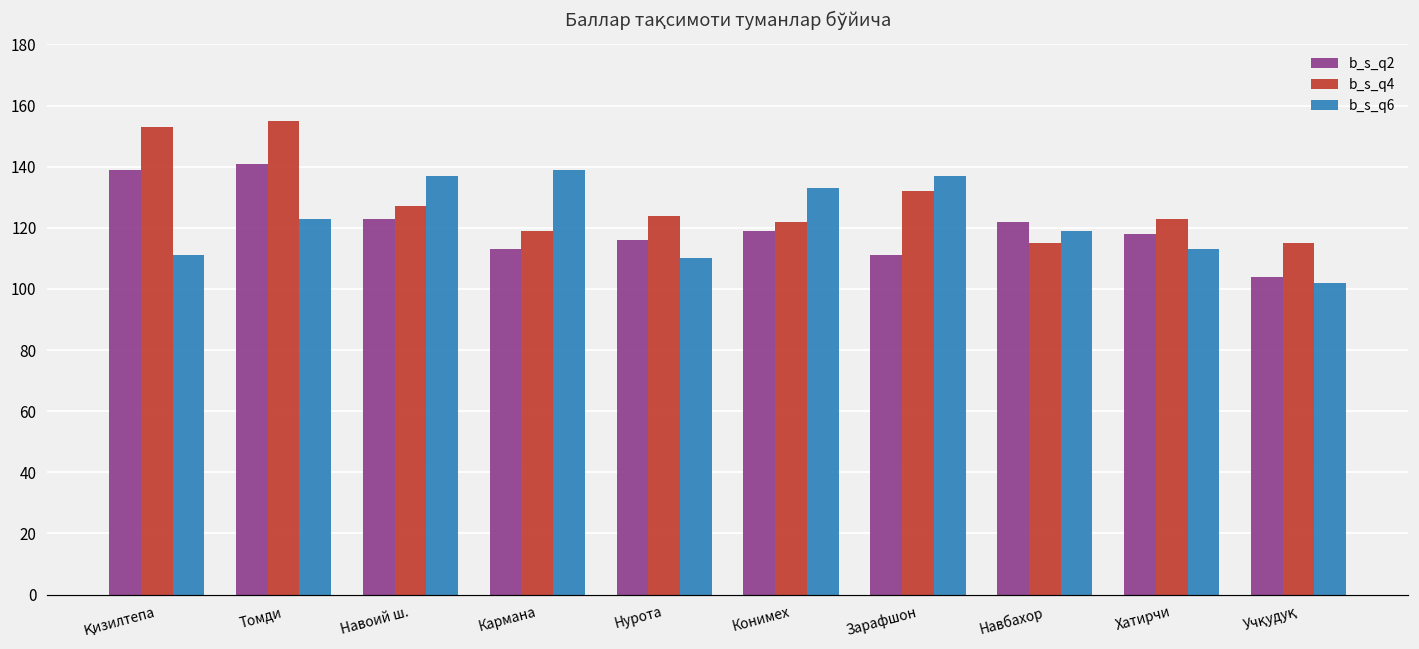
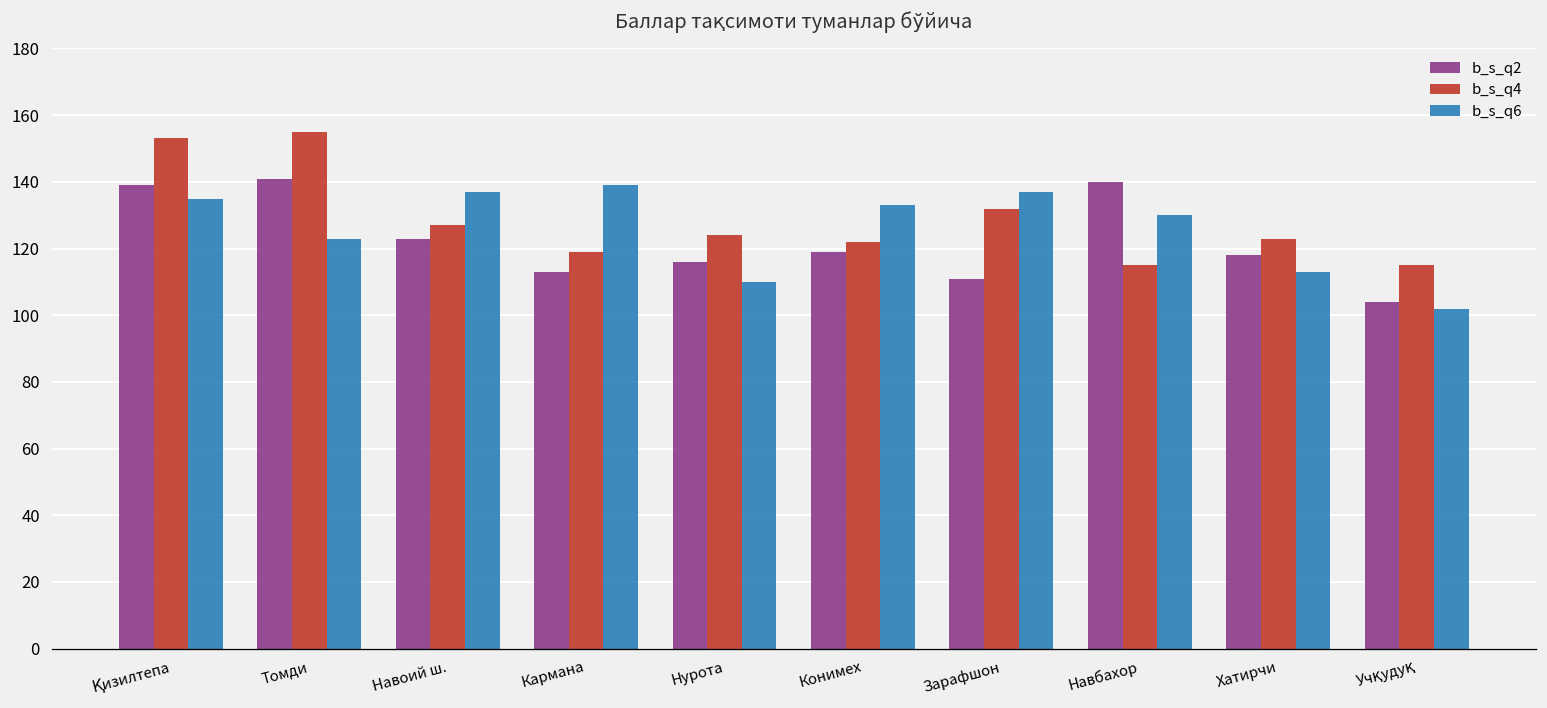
  {
    "b_s_q2": {
      "Қизилтепа": 139,
      "Томди": 141,
      "Навоий ш.": 123,
      "Кармана": 113,
      "Нурота": 116,
      "Конимех": 119,
      "Зарафшон": 111,
-     "Навбахор": 122,
+     "Навбахор": 140,
      "Хатирчи": 118,
      "Учқудуқ": 104
    },
    "b_s_q4": {
      "Қизилтепа": 153,
      "Томди": 155,
      "Навоий ш.": 127,
      "Кармана": 119,
      "Нурота": 124,
      "Конимех": 122,
      "Зарафшон": 132,
      "Навбахор": 115,
      "Хатирчи": 123,
      "Учқудуқ": 115
    },
    "b_s_q6": {
-     "Қизилтепа": 111,
+     "Қизилтепа": 135,
      "Томди": 123,
      "Навоий ш.": 137,
      "Кармана": 139,
      "Нурота": 110,
      "Конимех": 133,
      "Зарафшон": 137,
-     "Навбахор": 119,
+     "Навбахор": 130,
      "Хатирчи": 113,
      "Учқудуқ": 102
    }
  }
